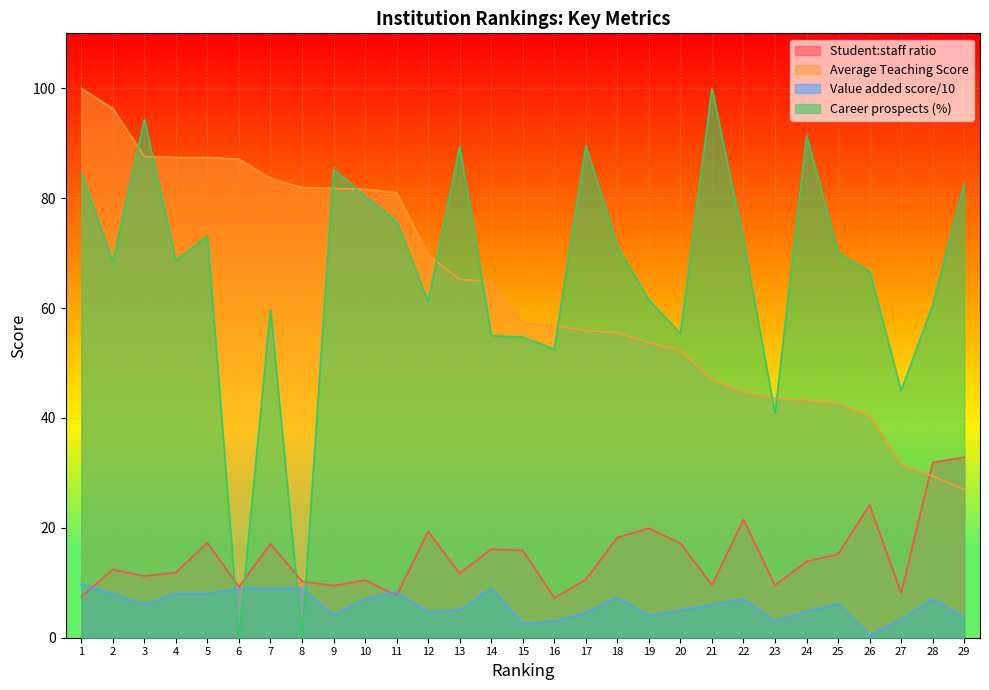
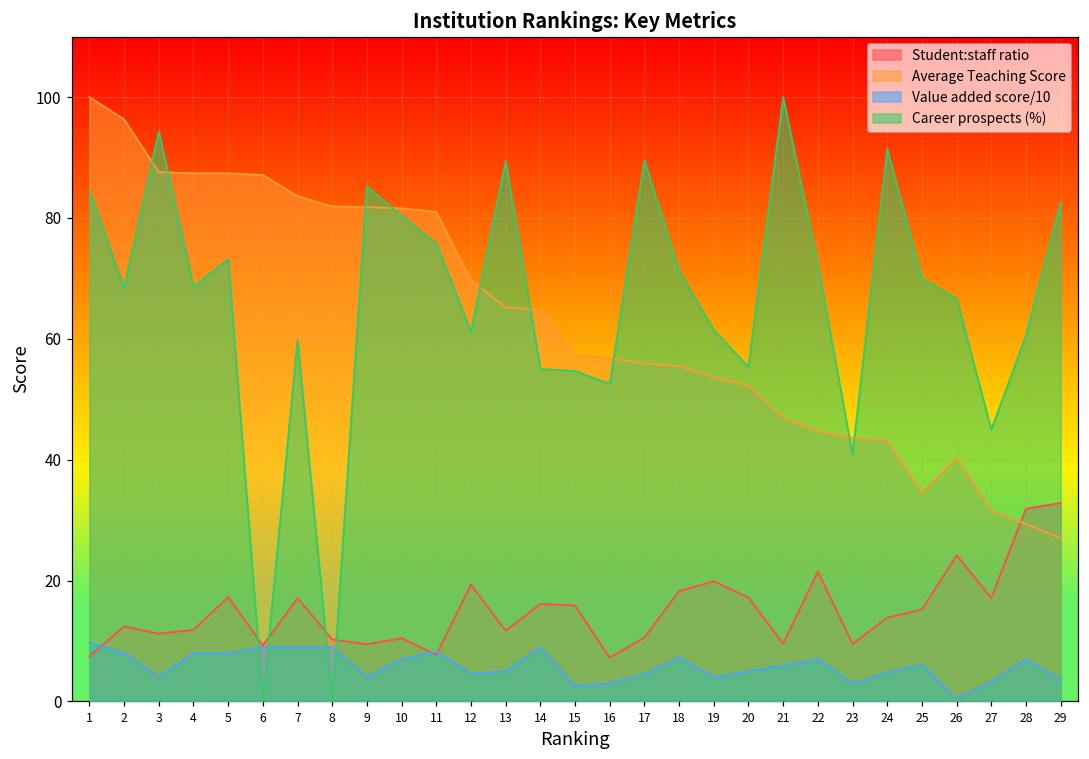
  {
    "Student:staff ratio": {
      "1": 7,
      "2": 12,
      "3": 11,
      "4": 12,
      "5": 17,
      "7": 17,
      "8": 10,
      "9": 9,
      "10": 10,
      "11": 8,
      "12": 19,
      "13": 12,
      "14": 16,
      "15": 16,
      "16": 7,
      "17": 11,
      "18": 18,
      "19": 20,
      "20": 17,
      "21": 10,
      "22": 22,
      "23": 10,
      "24": 14,
      "25": 15,
      "26": 24,
-     "27": 8,
+     "27": 17,
      "28": 32,
      "29": 33
    },
    "Average Teaching Score": {
      "1": 100,
      "2": 96,
      "3": 88,
      "4": 87,
      "5": 87,
      "6": 87,
      "7": 84,
      "8": 82,
      "9": 82,
      "10": 82,
      "11": 81,
      "12": 70,
      "13": 65,
      "14": 65,
      "15": 57,
      "16": 57,
      "17": 56,
      "18": 56,
      "19": 54,
      "20": 52,
      "21": 47,
      "22": 45,
      "23": 44,
      "24": 43,
-     "25": 43,
+     "25": 35,
      "26": 40,
      "27": 32,
      "28": 29,
      "29": 27
    },
    "Value added score/10": {
      "1": 10,
      "2": 8,
-     "3": 6,
+     "3": 4,
      "4": 8,
      "5": 8,
      "7": 9,
      "8": 9,
      "9": 4,
      "10": 7,
      "11": 8,
      "12": 5,
      "13": 5,
      "14": 9,
      "15": 3,
      "16": 3,
      "17": 5,
      "18": 7,
      "19": 4,
      "20": 5,
      "21": 6,
      "22": 7,
      "23": 3,
      "24": 5,
      "25": 6,
      "26": 0,
      "27": 3,
      "28": 7,
      "29": 4
    },
    "Career prospects (%)": {
      "1": 85,
      "2": 68,
      "3": 94,
      "4": 69,
      "5": 73,
      "6": 0,
      "7": 60,
      "8": 0,
      "9": 85,
      "10": 80,
      "11": 76,
      "12": 61,
      "13": 89,
      "14": 55,
      "15": 55,
      "16": 53,
      "17": 90,
      "18": 71,
      "19": 61,
      "20": 55,
      "21": 100,
      "22": 72,
      "23": 41,
      "24": 91,
      "25": 70,
      "26": 67,
      "27": 45,
      "28": 61,
      "29": 83
    }
  }
